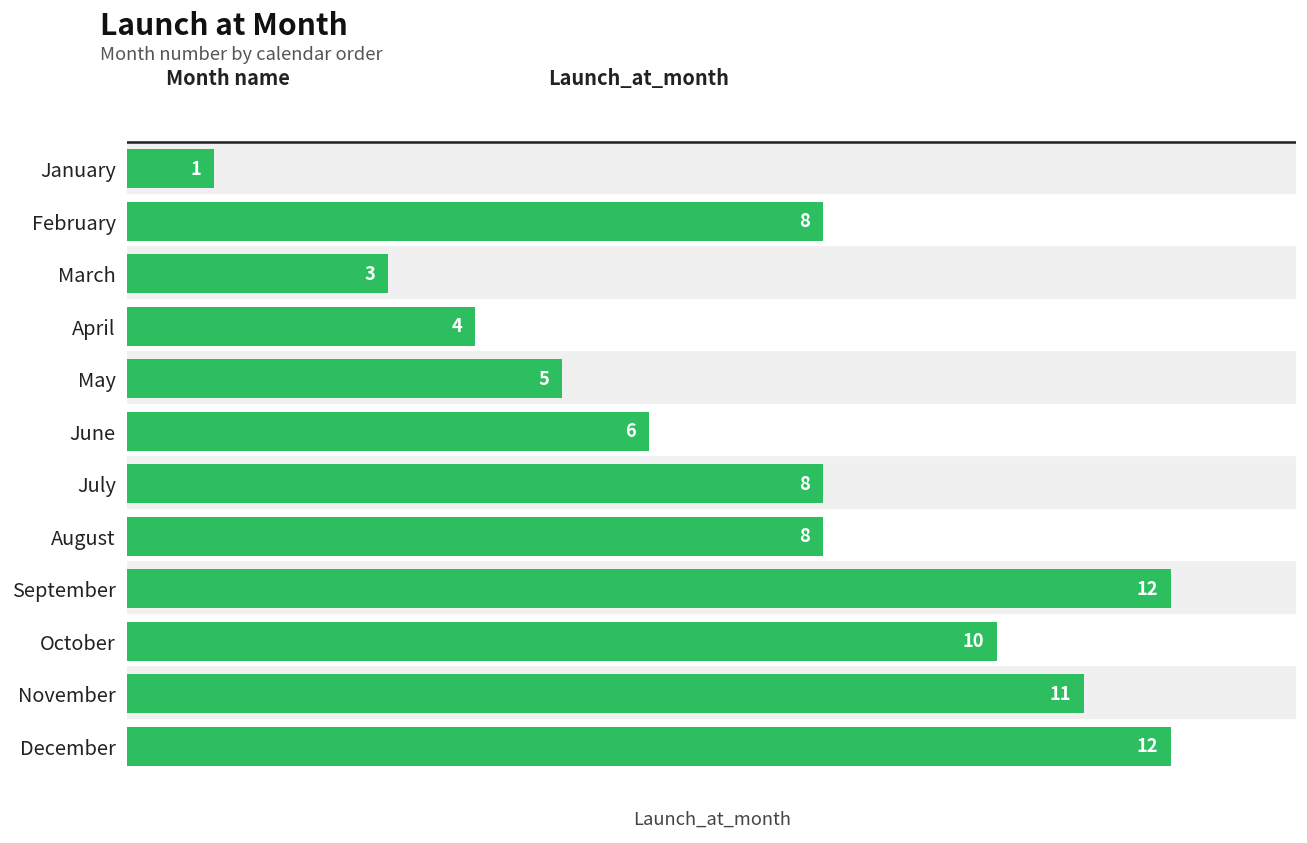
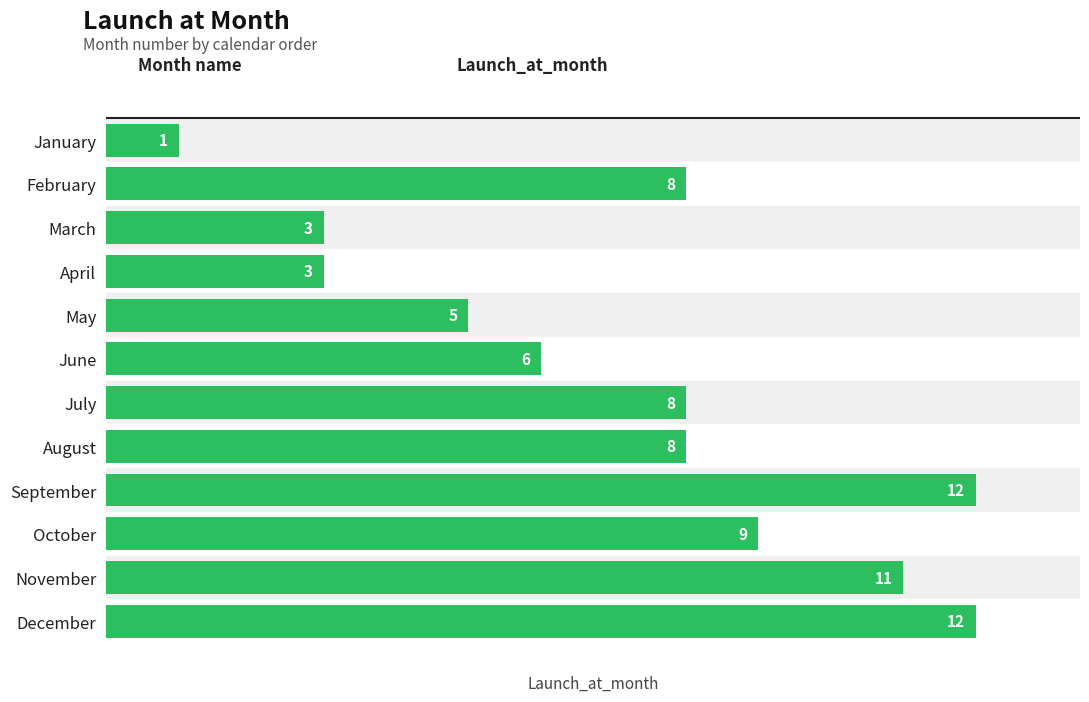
  {
    "January": 1,
    "February": 8,
    "March": 3,
-   "April": 4,
+   "April": 3,
    "May": 5,
    "June": 6,
    "July": 8,
    "August": 8,
    "September": 12,
-   "October": 10,
+   "October": 9,
    "November": 11,
    "December": 12
  }
